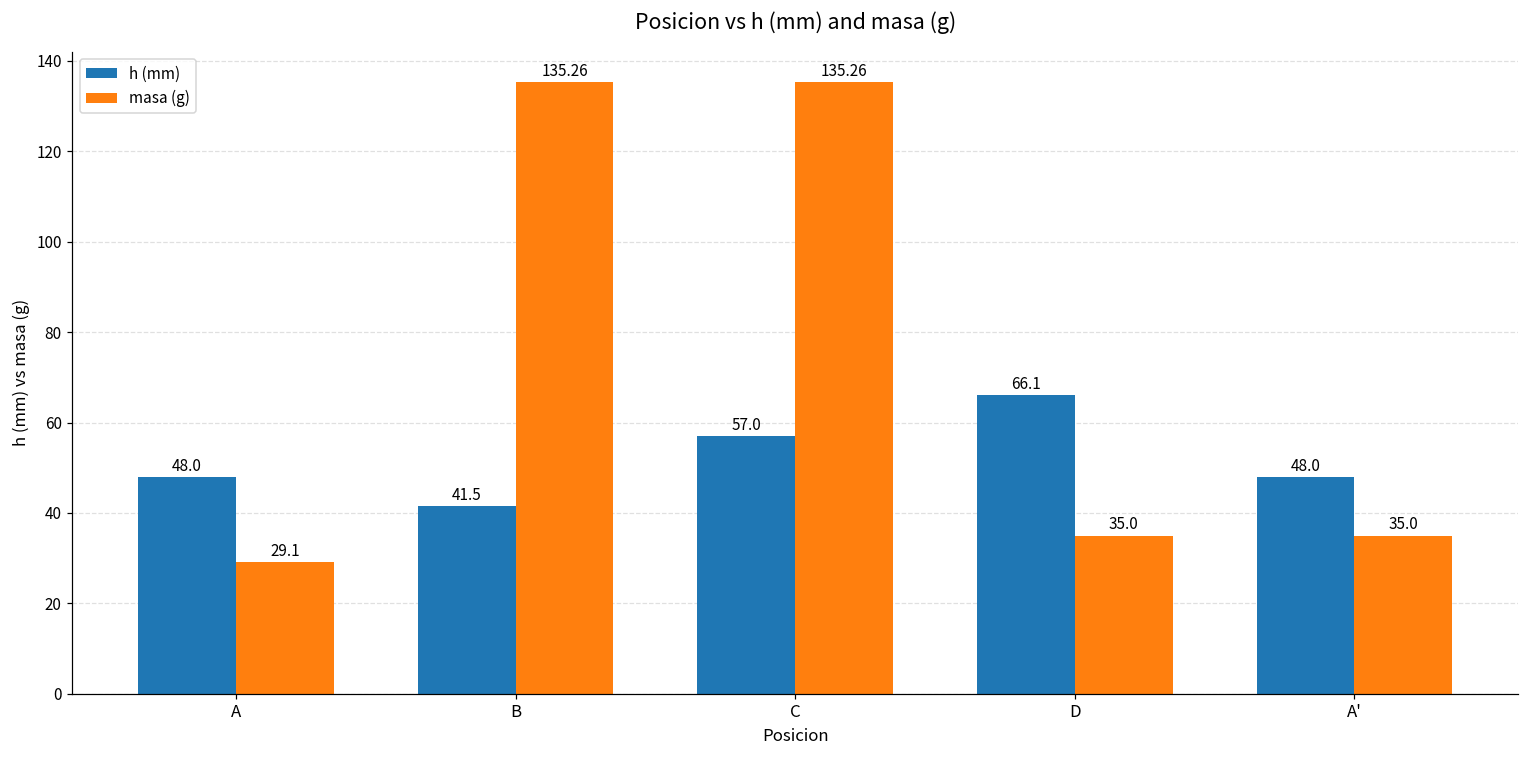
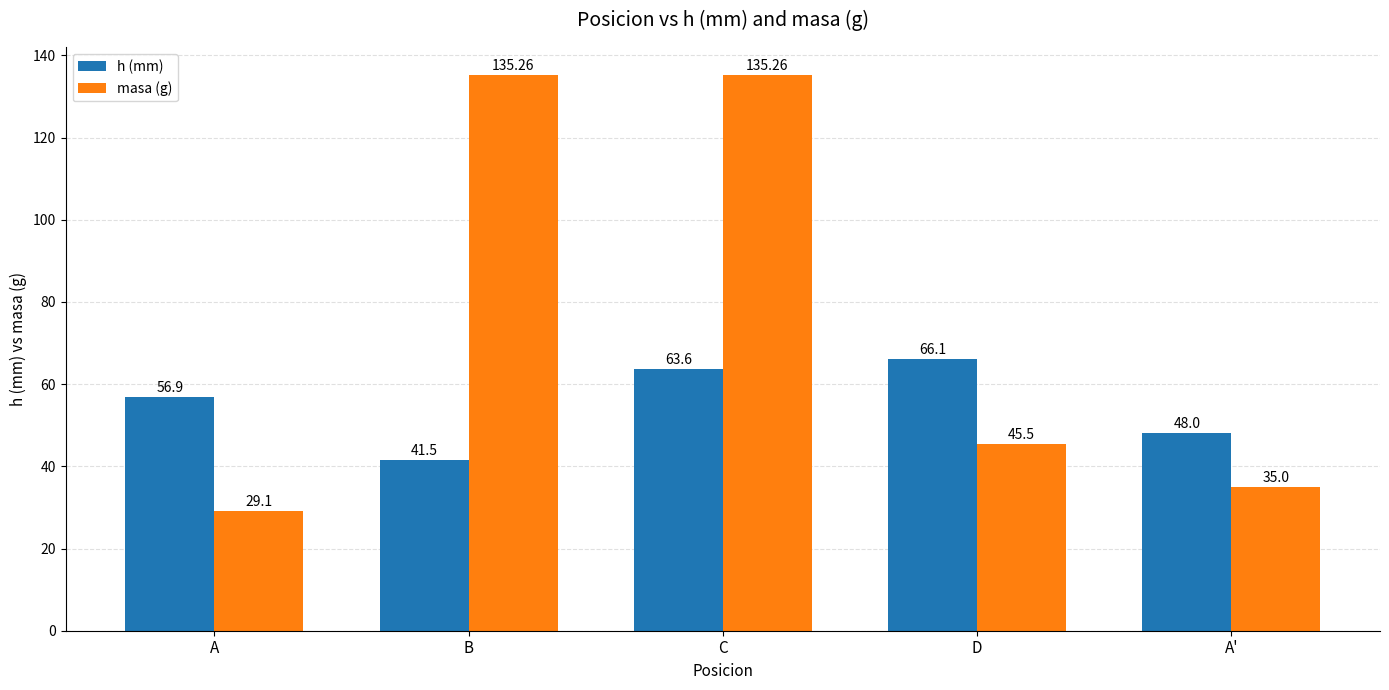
  {
    "h (mm)": {
-     "A": 48.0,
+     "A": 56.9,
      "B": 41.5,
-     "C": 57.0,
+     "C": 63.6,
      "D": 66.1,
      "A'": 48.0
    },
    "masa (g)": {
      "A": 29.1,
      "B": 135.26,
      "C": 135.26,
-     "D": 35.0,
+     "D": 45.5,
      "A'": 35.0
    }
  }
